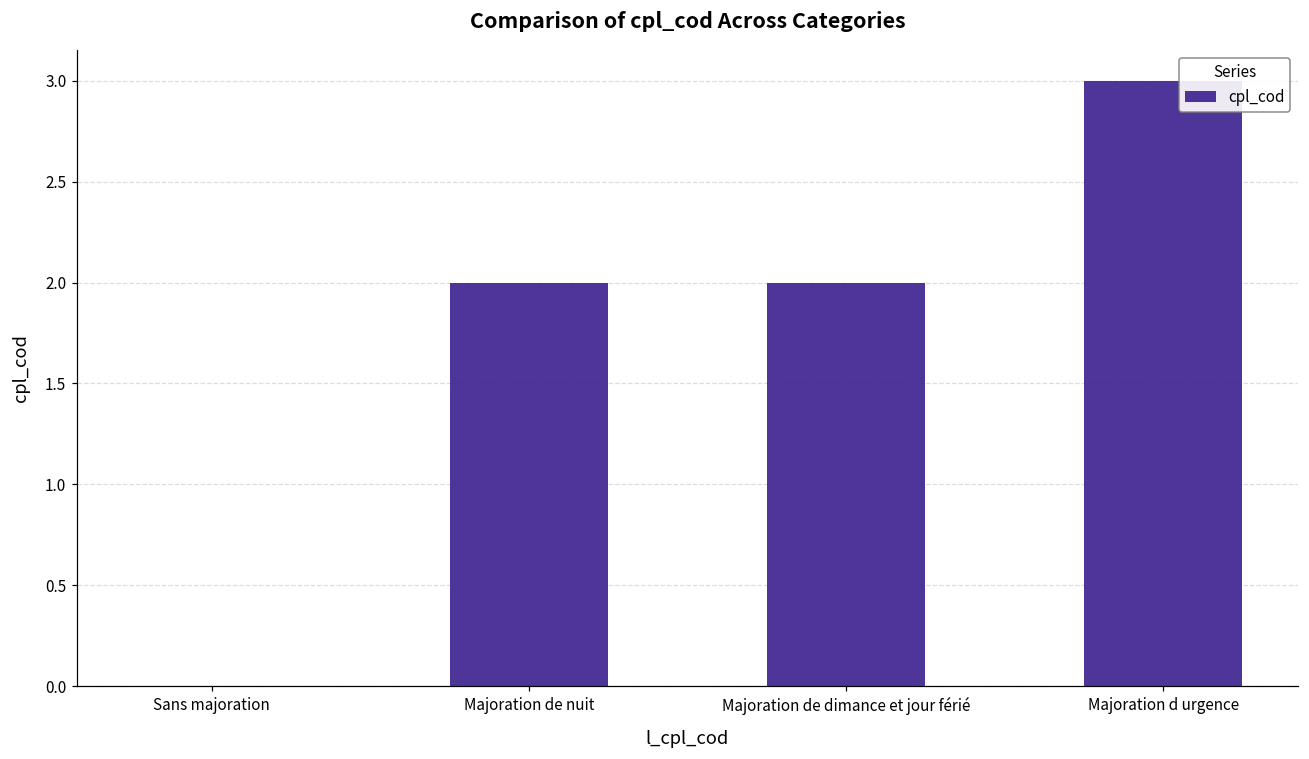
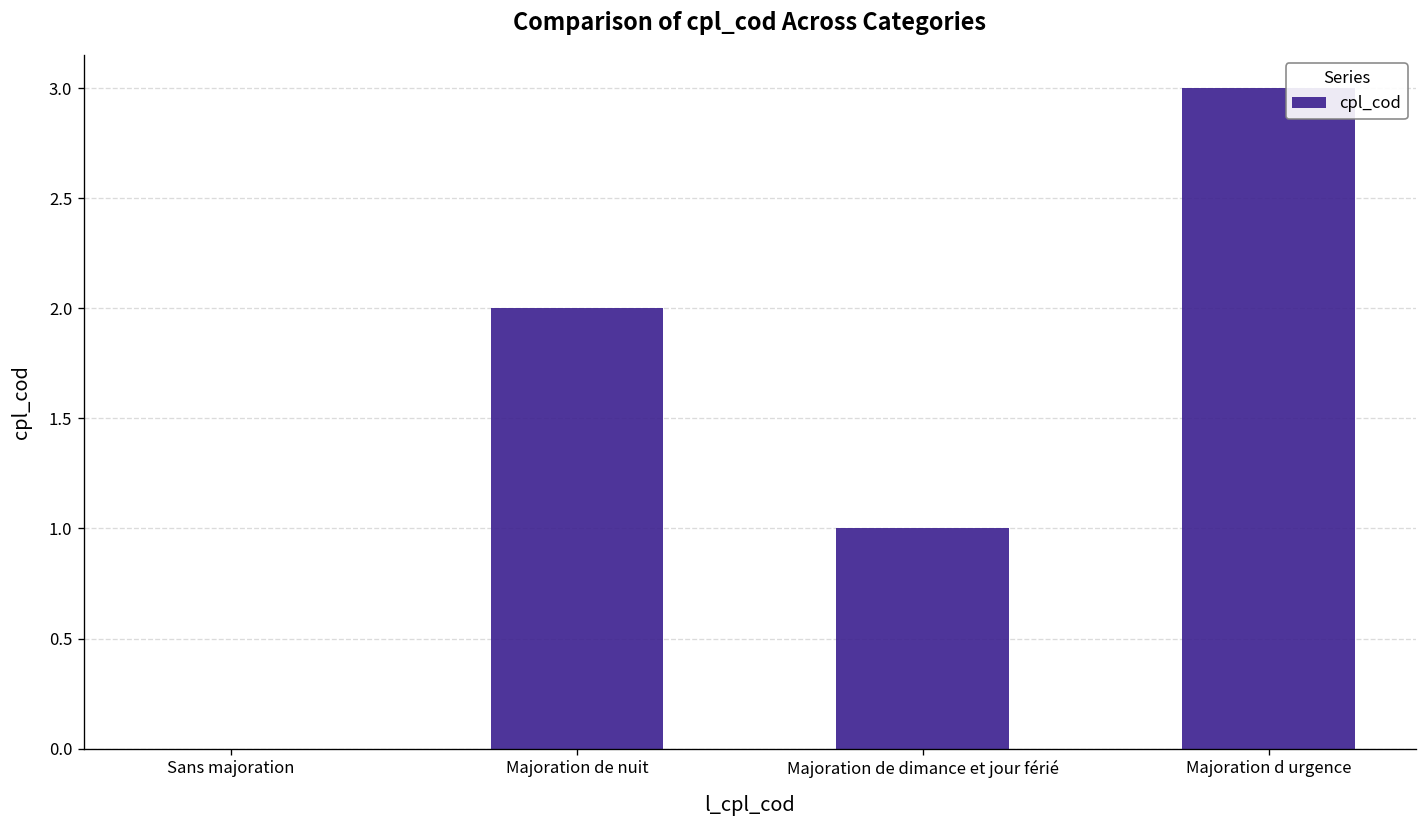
  {
    "Sans majoration": 0,
    "Majoration de nuit": 2,
-   "Majoration de dimance et jour férié": 2,
+   "Majoration de dimance et jour férié": 1,
    "Majoration d urgence": 3
  }
